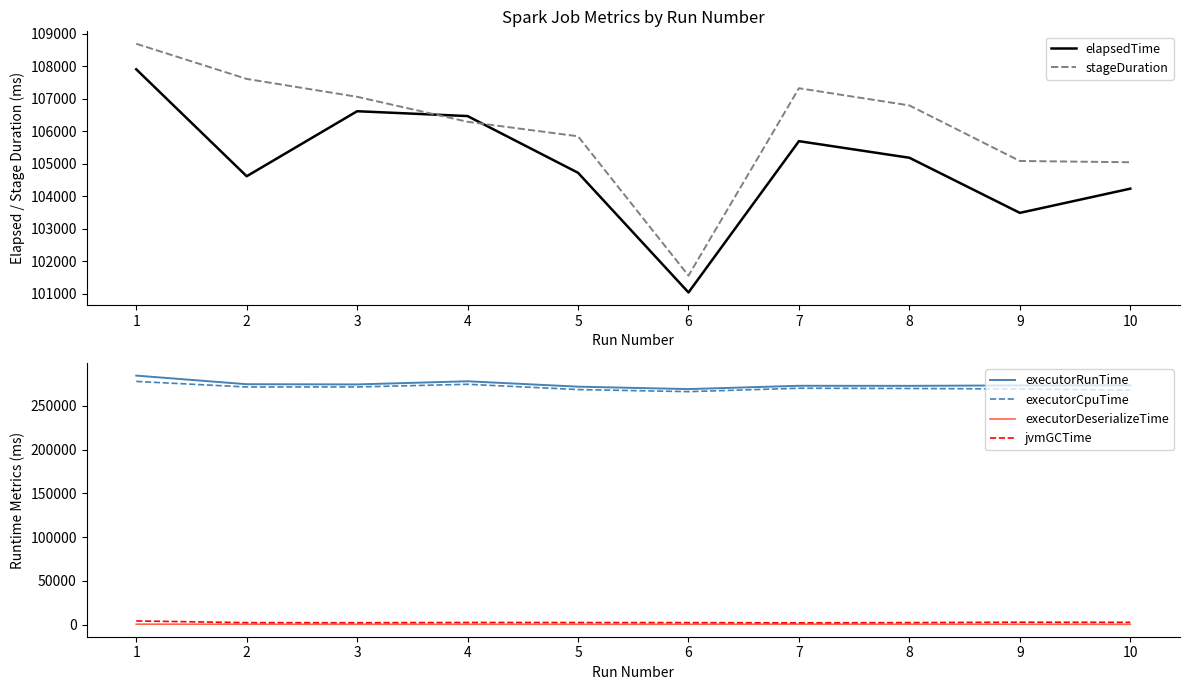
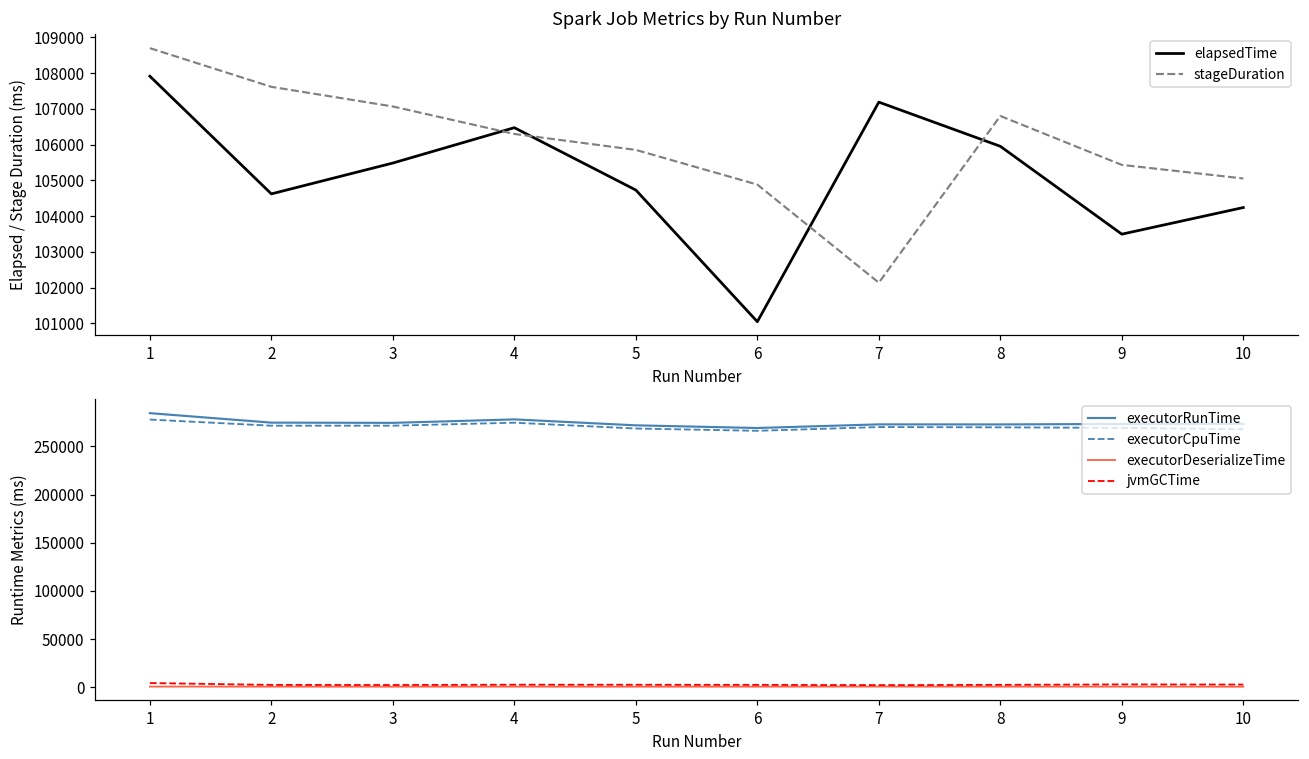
  {
    "Spark Job Metrics by Run Number": {
      "elapsedTime": {
        "1": 107900,
        "2": 104600,
-       "3": 106600,
+       "3": 105500,
        "4": 106500,
        "5": 104700,
        "6": 101000,
-       "7": 105700,
-       "8": 105200,
+       "7": 107200,
+       "8": 106000,
        "9": 103500,
        "10": 104200
      },
      "stageDuration": {
        "1": 108700,
        "2": 107600,
        "3": 107100,
        "4": 106300,
        "5": 105900,
-       "6": 101600,
-       "7": 107300,
+       "6": 104900,
+       "7": 102100,
        "8": 106800,
-       "9": 105100,
+       "9": 105400,
        "10": 105100
      }
    }
  }
